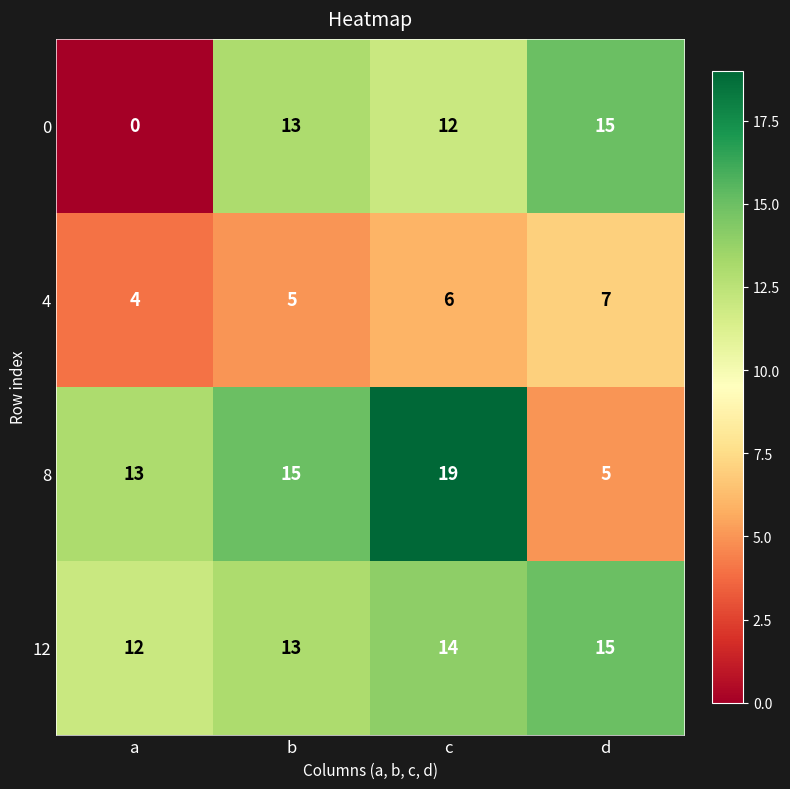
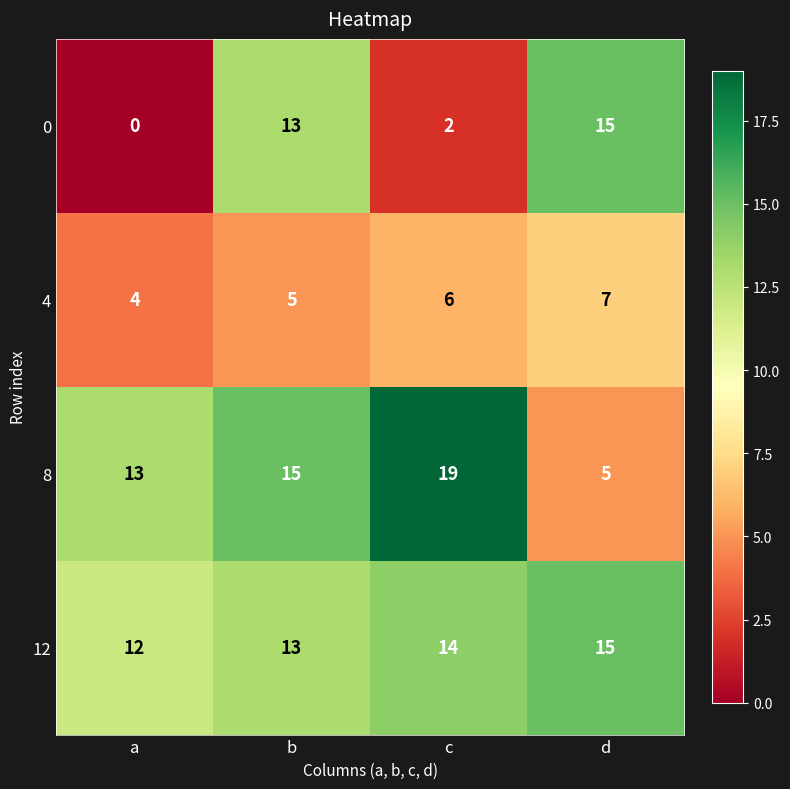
  {
    "0": {
      "a": 0,
      "b": 13,
-     "c": 12,
+     "c": 2,
      "d": 15
    },
    "4": {
      "a": 4,
      "b": 5,
      "c": 6,
      "d": 7
    },
    "8": {
      "a": 13,
      "b": 15,
      "c": 19,
      "d": 5
    },
    "12": {
      "a": 12,
      "b": 13,
      "c": 14,
      "d": 15
    }
  }
